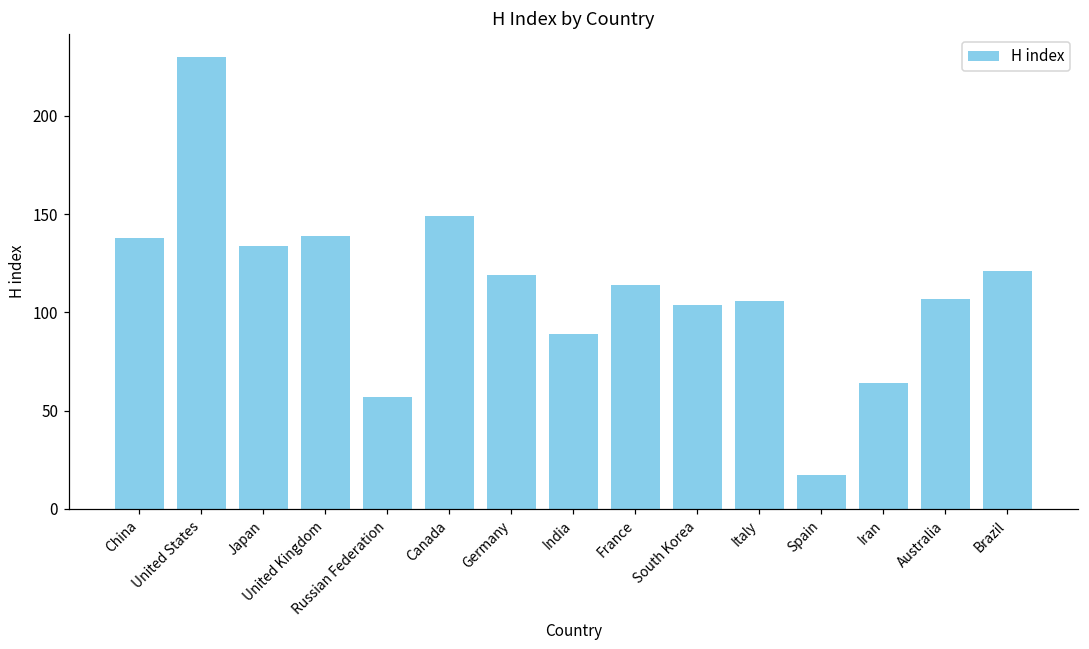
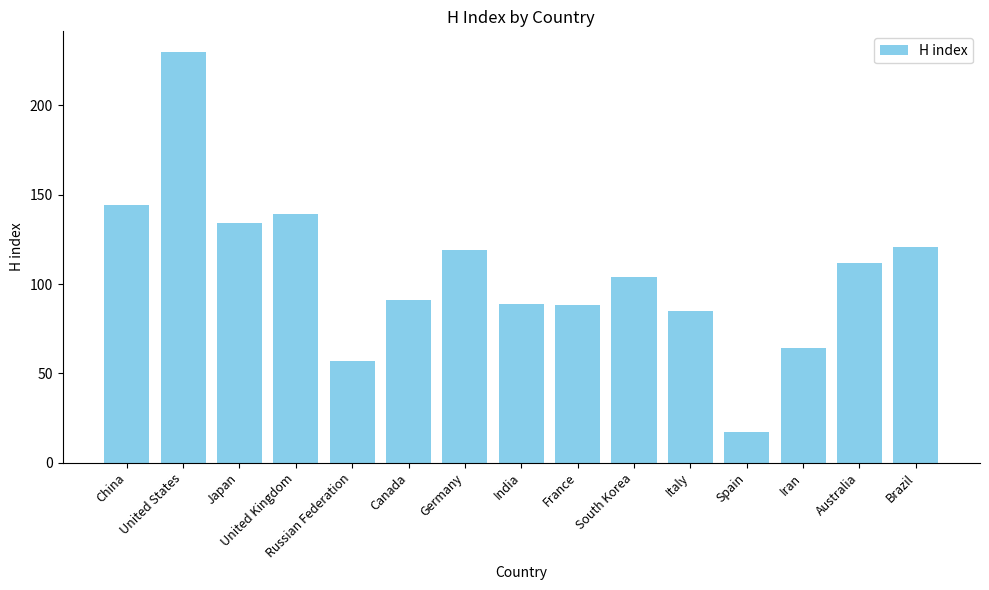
  {
-   "China": 138,
+   "China": 144,
    "United States": 230,
    "Japan": 134,
    "United Kingdom": 139,
    "Russian Federation": 57,
-   "Canada": 149,
+   "Canada": 91,
    "Germany": 119,
    "India": 89,
-   "France": 114,
+   "France": 88,
    "South Korea": 104,
-   "Italy": 106,
+   "Italy": 85,
    "Spain": 17,
    "Iran": 64,
-   "Australia": 107,
+   "Australia": 112,
    "Brazil": 121
  }
